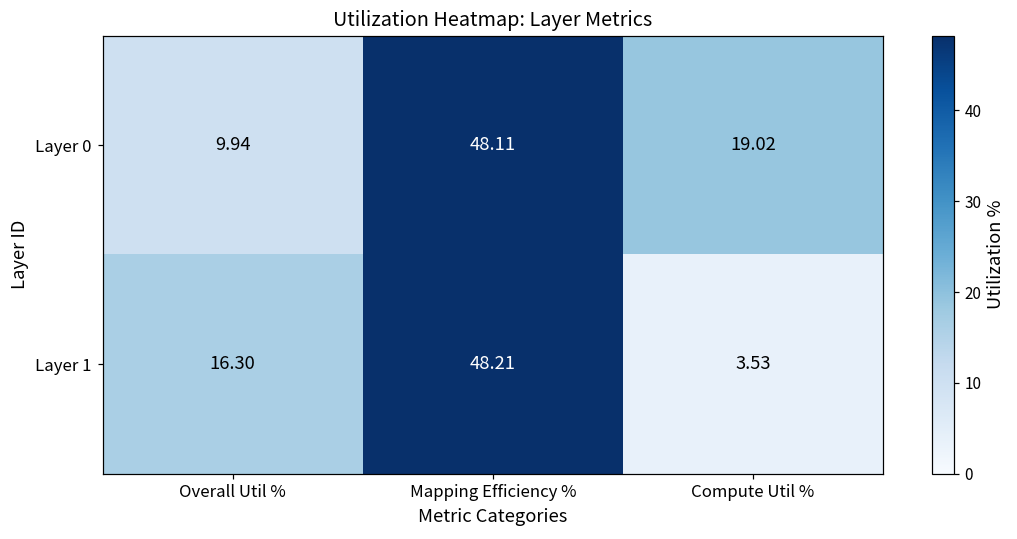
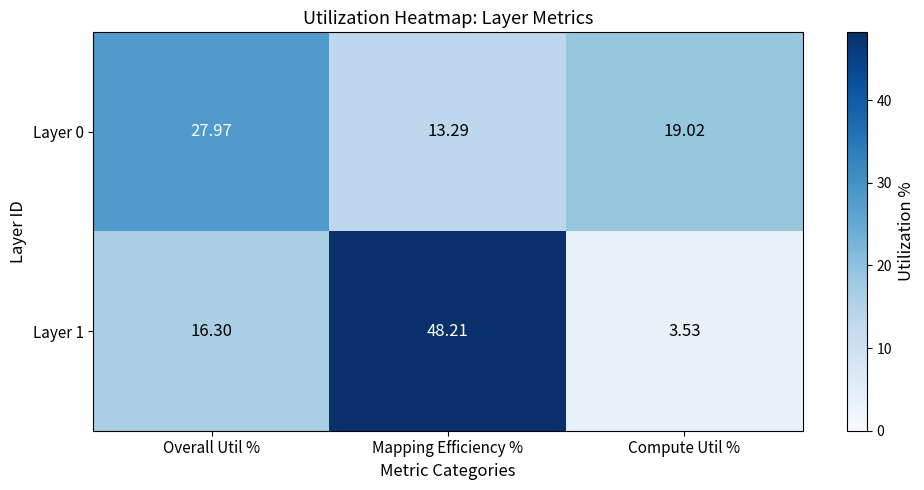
  {
    "Layer 0": {
-     "Overall Util %": 9.94,
-     "Mapping Efficiency %": 48.11,
+     "Overall Util %": 27.97,
+     "Mapping Efficiency %": 13.29,
      "Compute Util %": 19.02
    },
    "Layer 1": {
      "Overall Util %": 16.30,
      "Mapping Efficiency %": 48.21,
      "Compute Util %": 3.53
    }
  }
